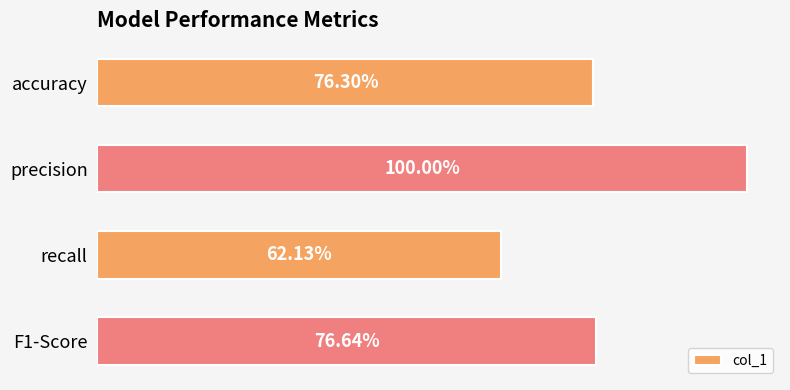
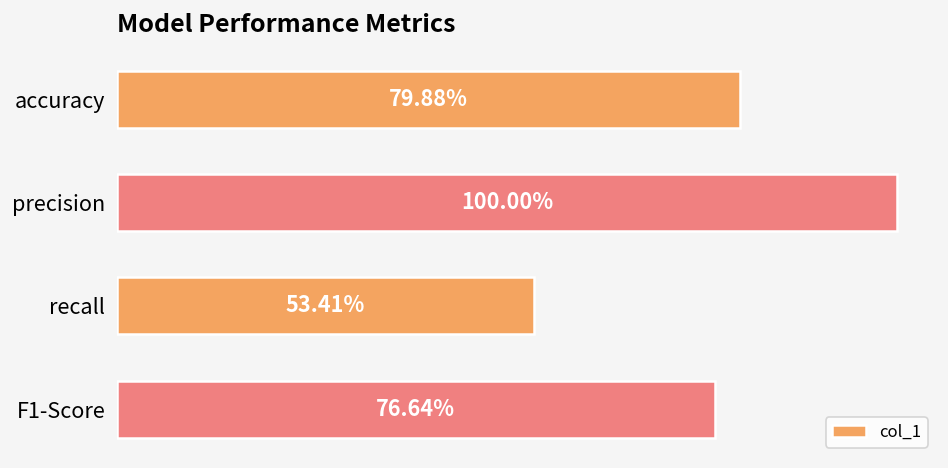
  {
-   "accuracy": "76.30%",
+   "accuracy": "79.88%",
    "precision": "100.00%",
-   "recall": "62.13%",
+   "recall": "53.41%",
    "F1-Score": "76.64%"
  }
